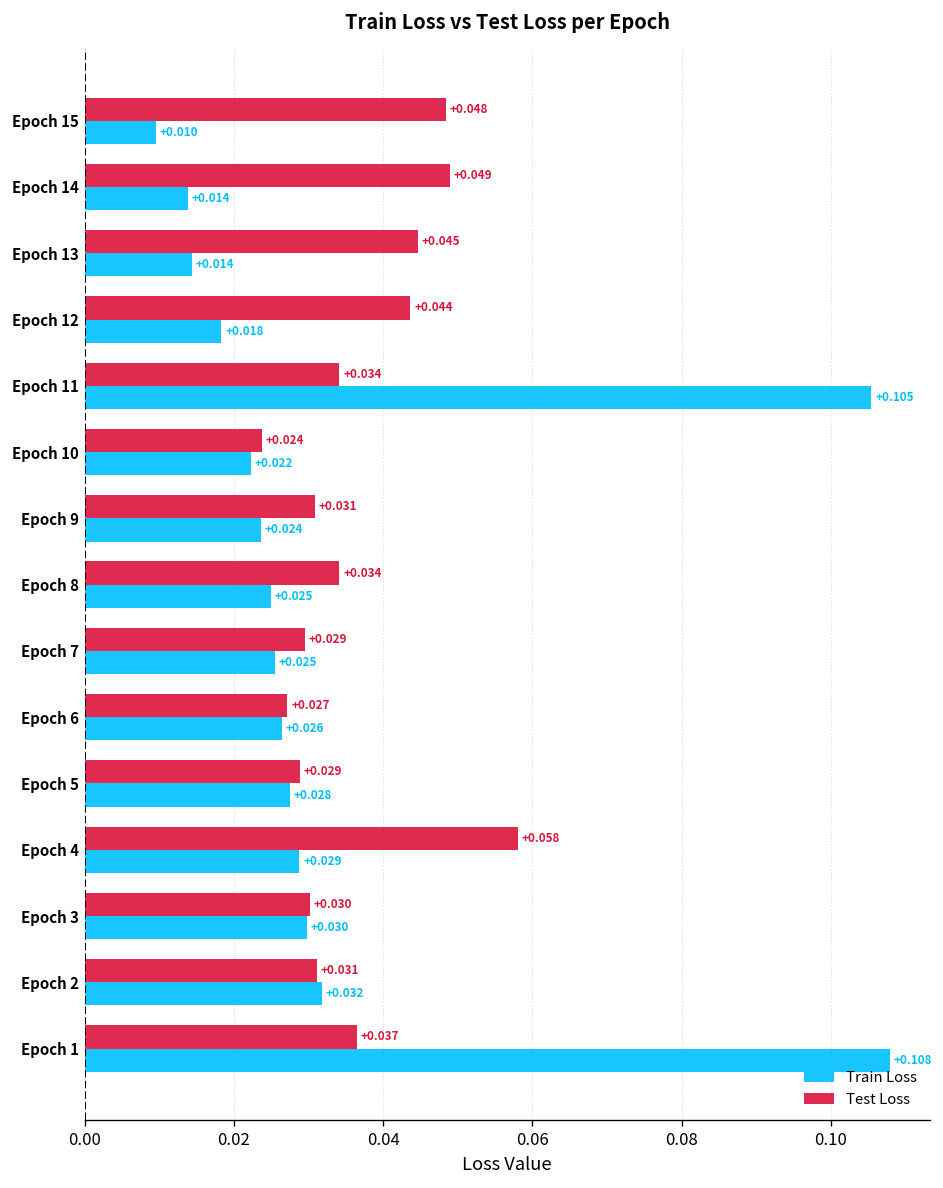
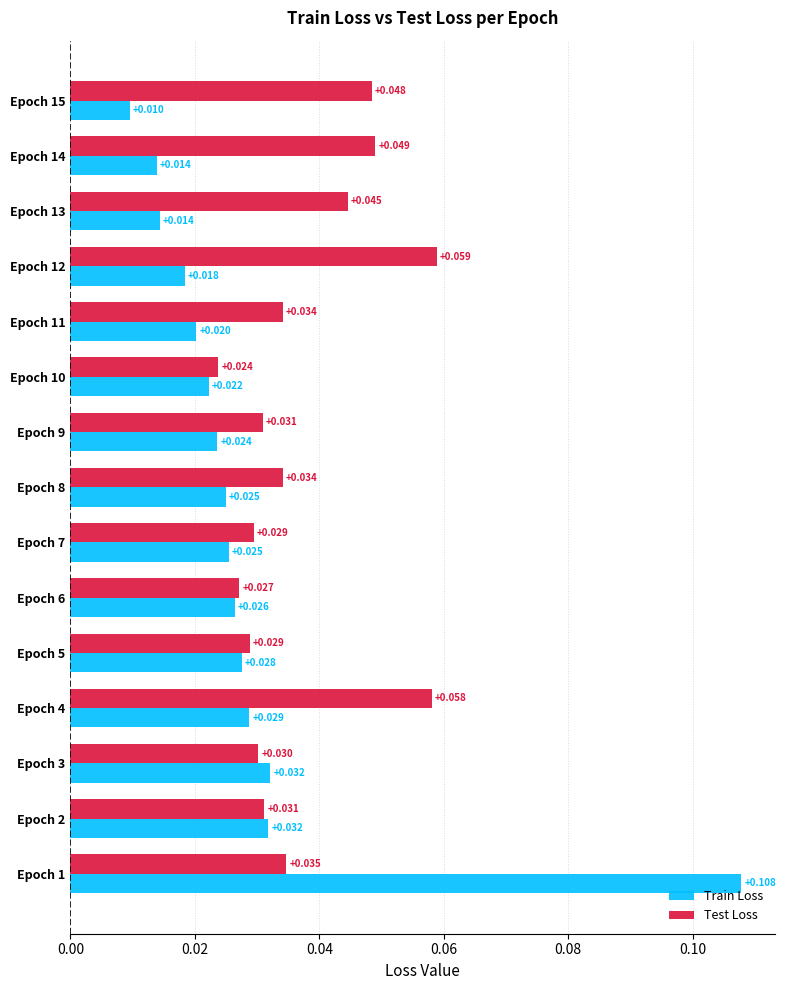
  {
    "Train Loss": {
      "Epoch 15": "+0.010",
      "Epoch 14": "+0.014",
      "Epoch 13": "+0.014",
      "Epoch 12": "+0.018",
-     "Epoch 11": "+0.105",
+     "Epoch 11": "+0.020",
      "Epoch 10": "+0.022",
      "Epoch 9": "+0.024",
      "Epoch 8": "+0.025",
      "Epoch 7": "+0.025",
      "Epoch 6": "+0.026",
      "Epoch 5": "+0.028",
      "Epoch 4": "+0.029",
-     "Epoch 3": "+0.030",
+     "Epoch 3": "+0.032",
      "Epoch 2": "+0.032",
      "Epoch 1": "+0.108"
    },
    "Test Loss": {
      "Epoch 15": "+0.048",
      "Epoch 14": "+0.049",
      "Epoch 13": "+0.045",
-     "Epoch 12": "+0.044",
+     "Epoch 12": "+0.059",
      "Epoch 11": "+0.034",
      "Epoch 10": "+0.024",
      "Epoch 9": "+0.031",
      "Epoch 8": "+0.034",
      "Epoch 7": "+0.029",
      "Epoch 6": "+0.027",
      "Epoch 5": "+0.029",
      "Epoch 4": "+0.058",
      "Epoch 3": "+0.030",
      "Epoch 2": "+0.031",
-     "Epoch 1": "+0.037"
+     "Epoch 1": "+0.035"
    }
  }
